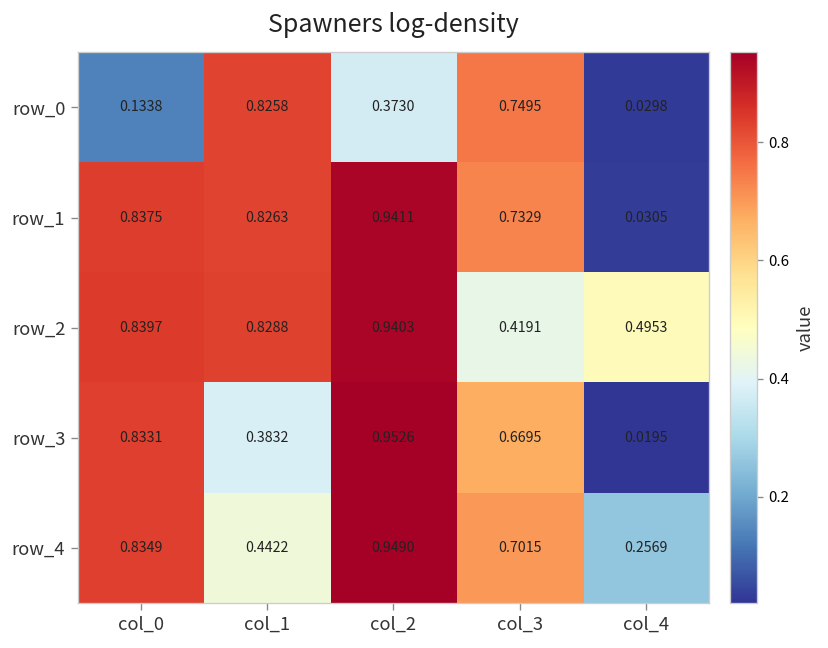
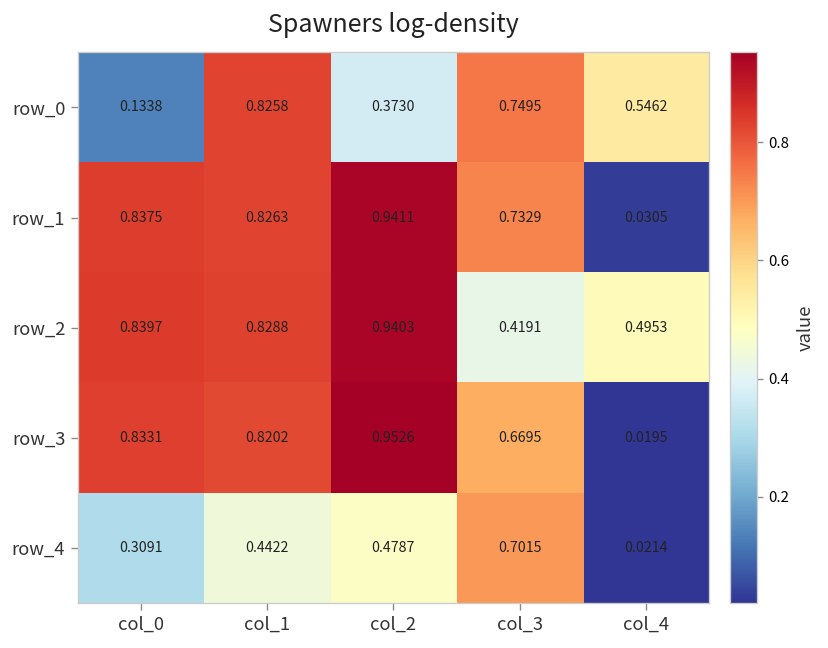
  {
    "row_0": {
      "col_0": 0.1338,
      "col_1": 0.8258,
      "col_2": 0.3730,
      "col_3": 0.7495,
-     "col_4": 0.0298
+     "col_4": 0.5462
    },
    "row_1": {
      "col_0": 0.8375,
      "col_1": 0.8263,
      "col_2": 0.9411,
      "col_3": 0.7329,
      "col_4": 0.0305
    },
    "row_2": {
      "col_0": 0.8397,
      "col_1": 0.8288,
      "col_2": 0.9403,
      "col_3": 0.4191,
      "col_4": 0.4953
    },
    "row_3": {
      "col_0": 0.8331,
-     "col_1": 0.3832,
+     "col_1": 0.8202,
      "col_2": 0.9526,
      "col_3": 0.6695,
      "col_4": 0.0195
    },
    "row_4": {
-     "col_0": 0.8349,
+     "col_0": 0.3091,
      "col_1": 0.4422,
-     "col_2": 0.9490,
+     "col_2": 0.4787,
      "col_3": 0.7015,
-     "col_4": 0.2569
+     "col_4": 0.0214
    }
  }
